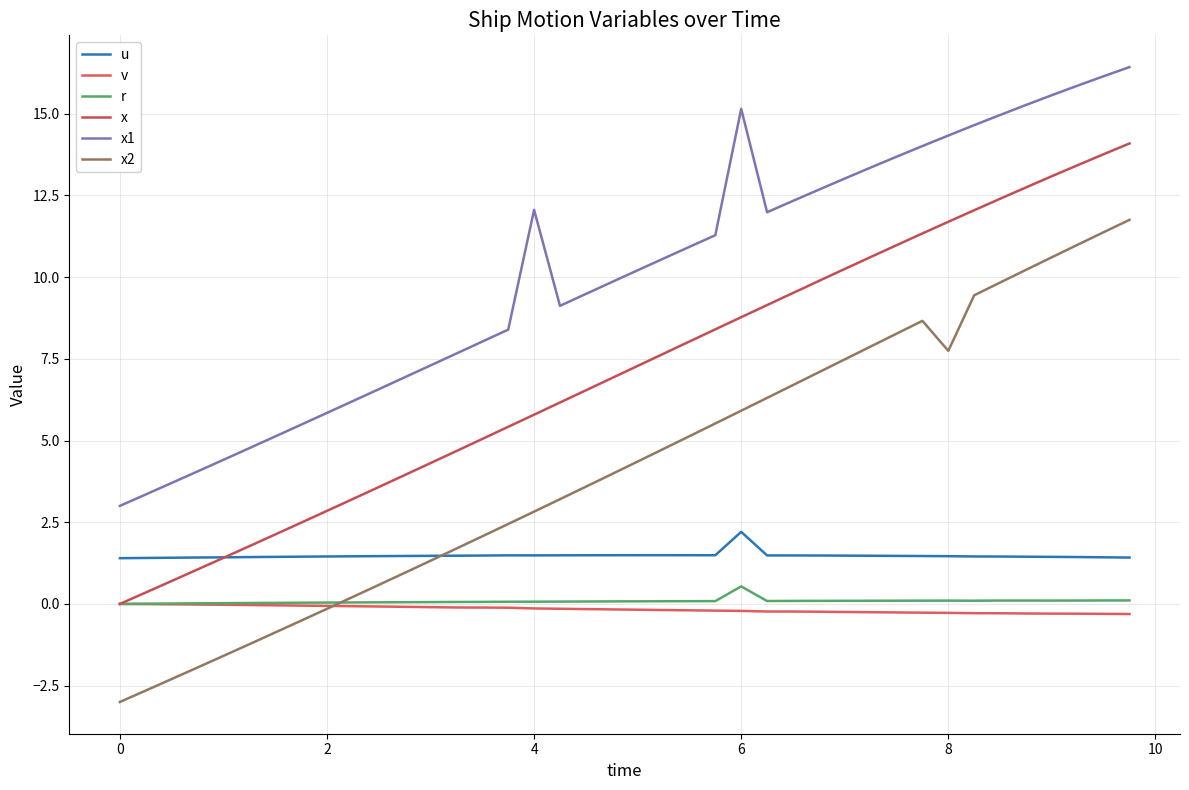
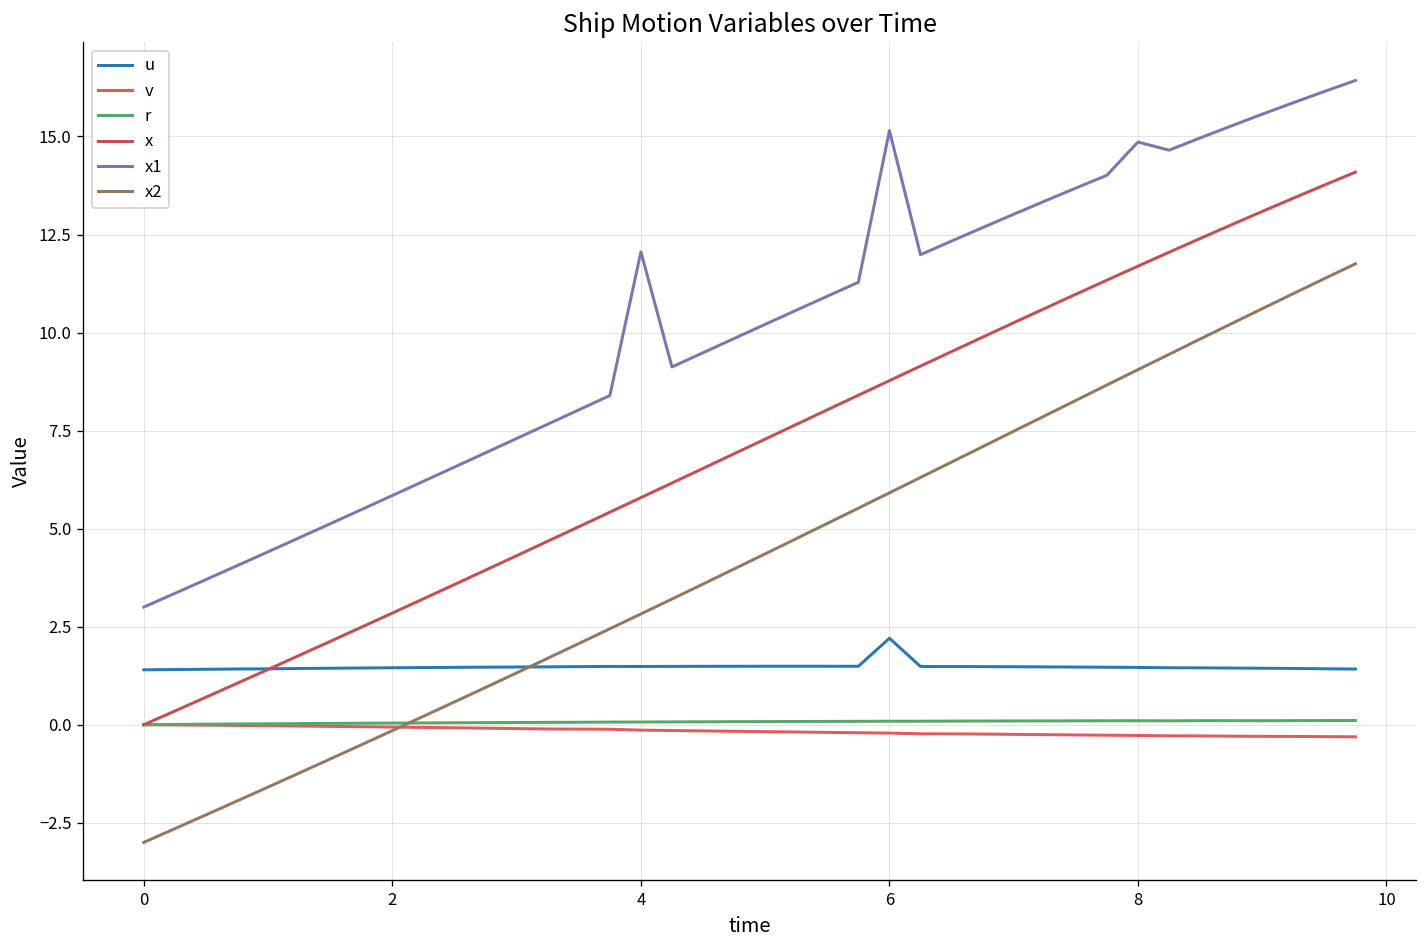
  {
    "u": {
      "0": 1.4,
      "2": 1.5,
      "4": 1.5,
      "6": 2.2,
      "8": 1.5
    },
    "r": {
      "2": 0.0,
      "4": 0.1,
-     "6": 0.5,
+     "6": 0.1,
      "8": 0.1
    },
    "x1": {
      "0": 3.0,
      "2": 5.8,
      "4": 12.1,
      "6": 15.1,
-     "8": 14.3
+     "8": 14.9
    },
    "x2": {
      "0": -3.0,
      "2": -0.1,
      "4": 2.8,
      "6": 5.9,
-     "8": 7.7
+     "8": 9.1
    }
  }
